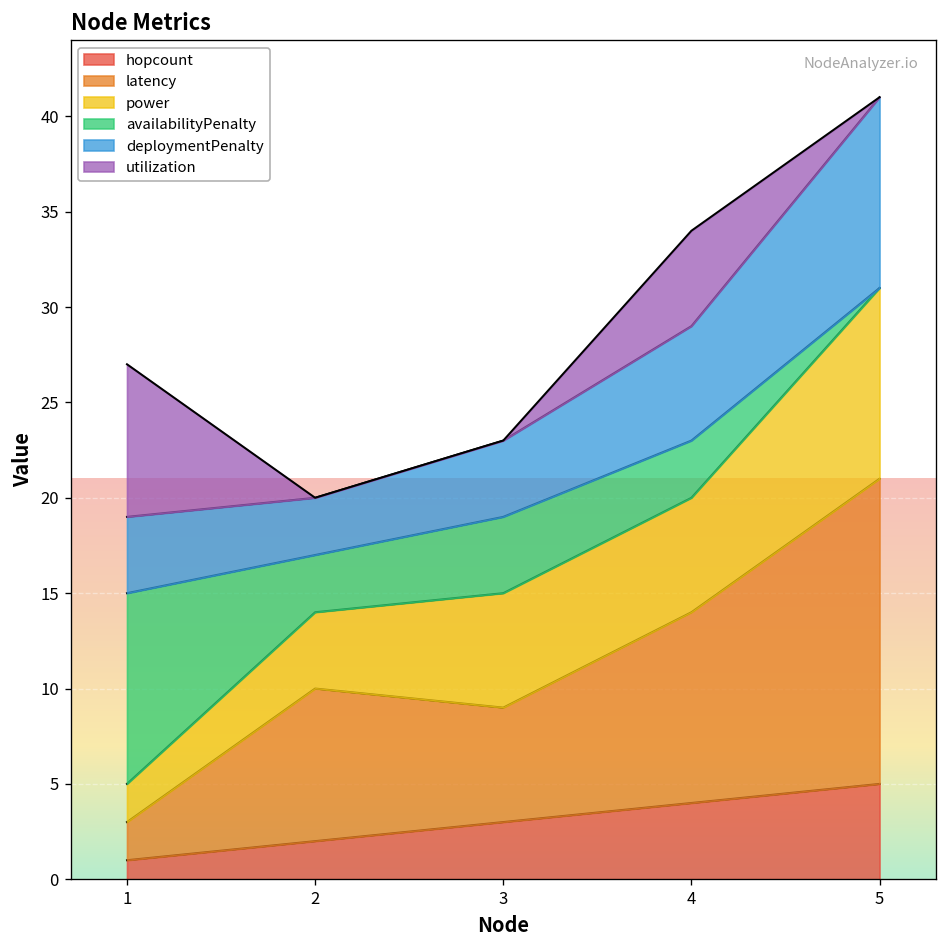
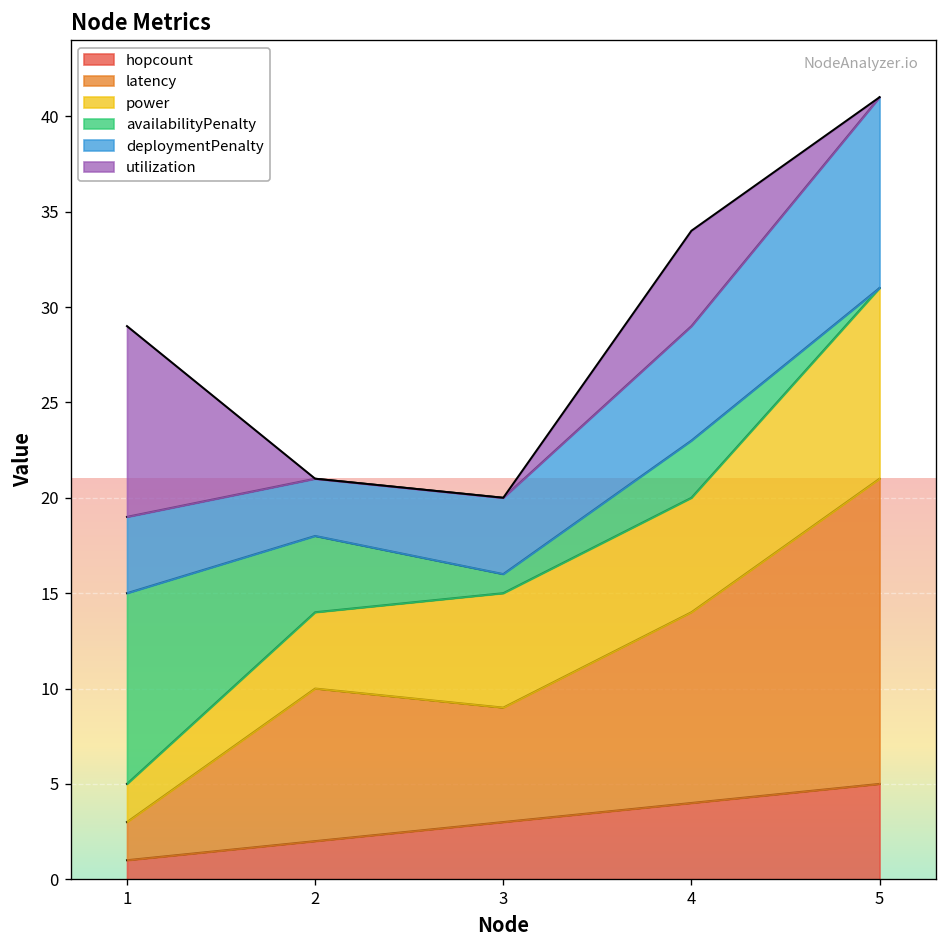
  {
    "power": {
      "1": 2,
      "2": 4,
      "3": 6,
      "4": 6
    },
    "availabilityPenalty": {
      "1": 10,
-     "2": 3,
-     "3": 4,
+     "2": 4,
+     "3": 1,
      "4": 3
    },
    "deploymentPenalty": {
      "1": 4,
      "4": 6
    },
    "utilization": {
-     "1": 8,
+     "1": 10,
      "4": 5
    }
  }
